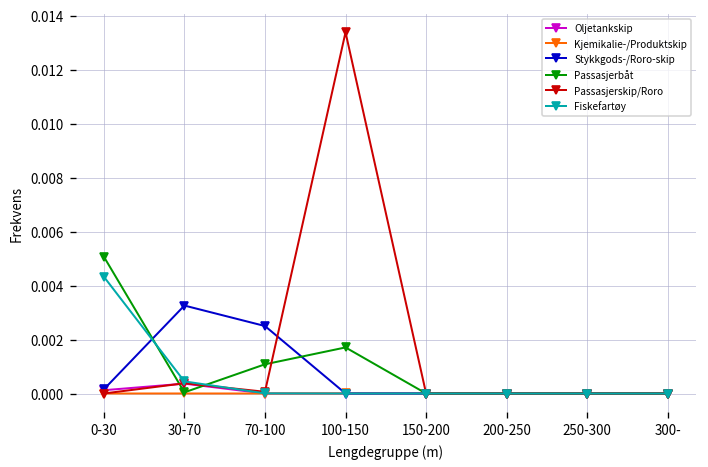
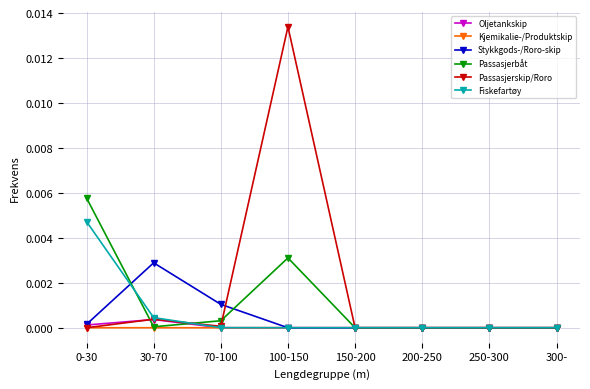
  {
    "Stykkgods-/Roro-skip": {
-     "30-70": 0.0033,
-     "70-100": 0.0025
+     "30-70": 0.0029,
+     "70-100": 0.0010
    },
    "Passasjerbåt": {
-     "0-30": 0.0051,
-     "70-100": 0.0011,
-     "100-150": 0.0017
+     "0-30": 0.0058,
+     "70-100": 0.0003,
+     "100-150": 0.0031
    },
    "Passasjerskip/Roro": {
      "100-150": 0.0134
    },
    "Fiskefartøy": {
-     "0-30": 0.0043
+     "0-30": 0.0047
    }
  }
